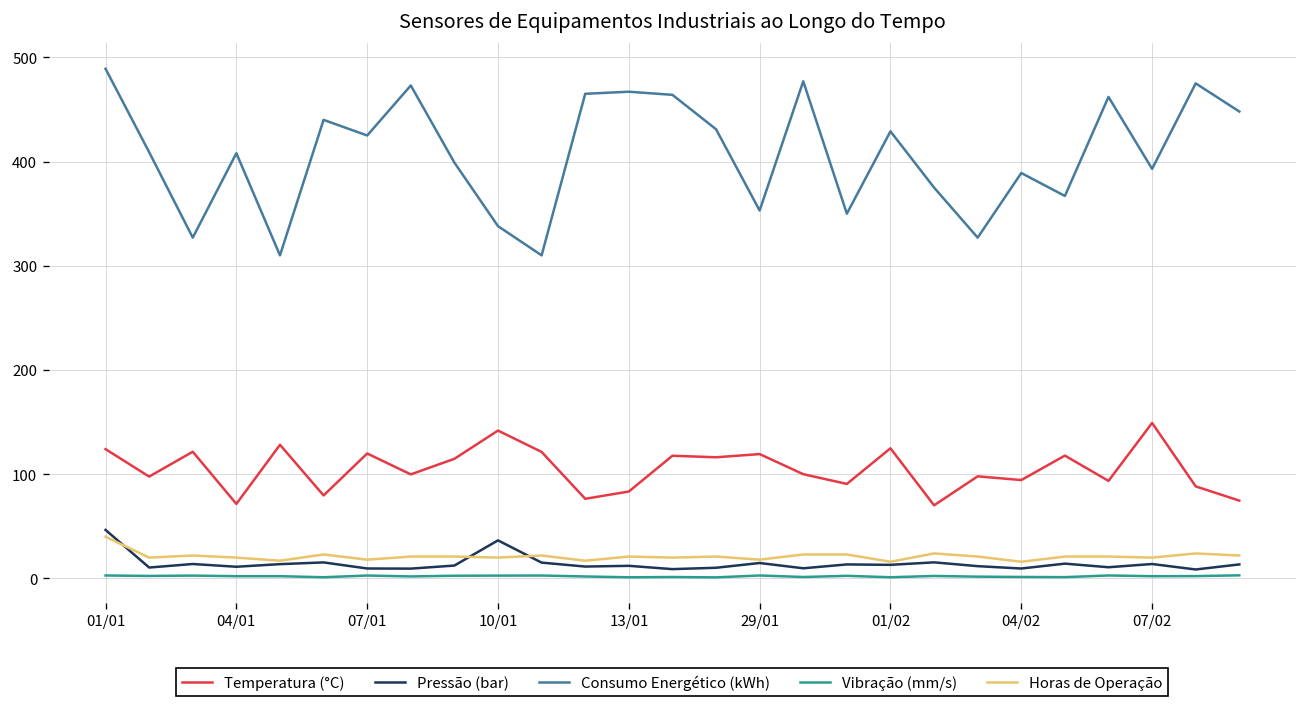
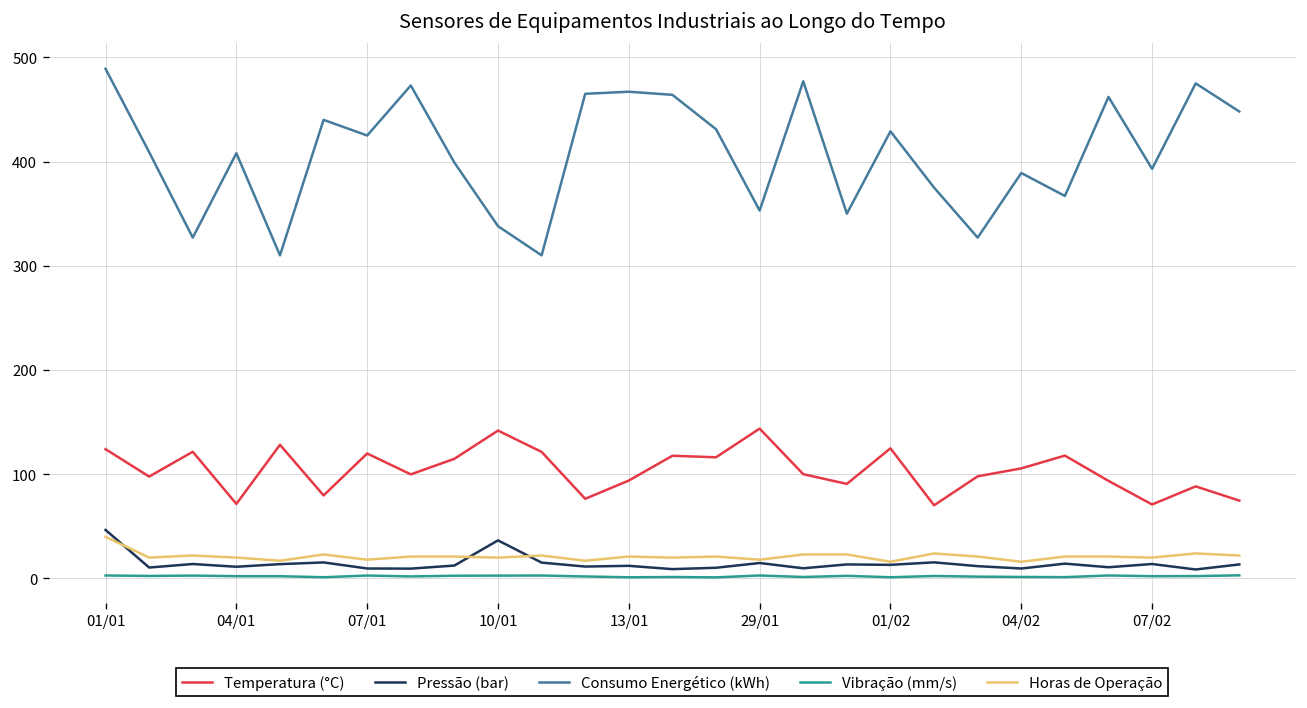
  {
    "Temperatura (°C)": {
      "01/01": 120,
      "04/01": 70,
      "07/01": 120,
      "10/01": 140,
-     "13/01": 80,
-     "29/01": 120,
+     "13/01": 90,
+     "29/01": 140,
      "01/02": 120,
-     "04/02": 90,
-     "07/02": 150
+     "04/02": 110,
+     "07/02": 70
    },
    "Pressão (bar)": {
      "01/01": 50,
      "04/01": 10,
      "07/01": 10,
      "10/01": 40,
      "13/01": 10,
      "29/01": 10,
      "01/02": 10,
      "04/02": 10,
      "07/02": 10
    },
    "Horas de Operação": {
      "01/01": 40,
      "04/01": 20,
      "07/01": 20,
      "10/01": 20,
      "13/01": 20,
      "29/01": 20,
      "01/02": 20,
      "04/02": 20,
      "07/02": 20
    }
  }
